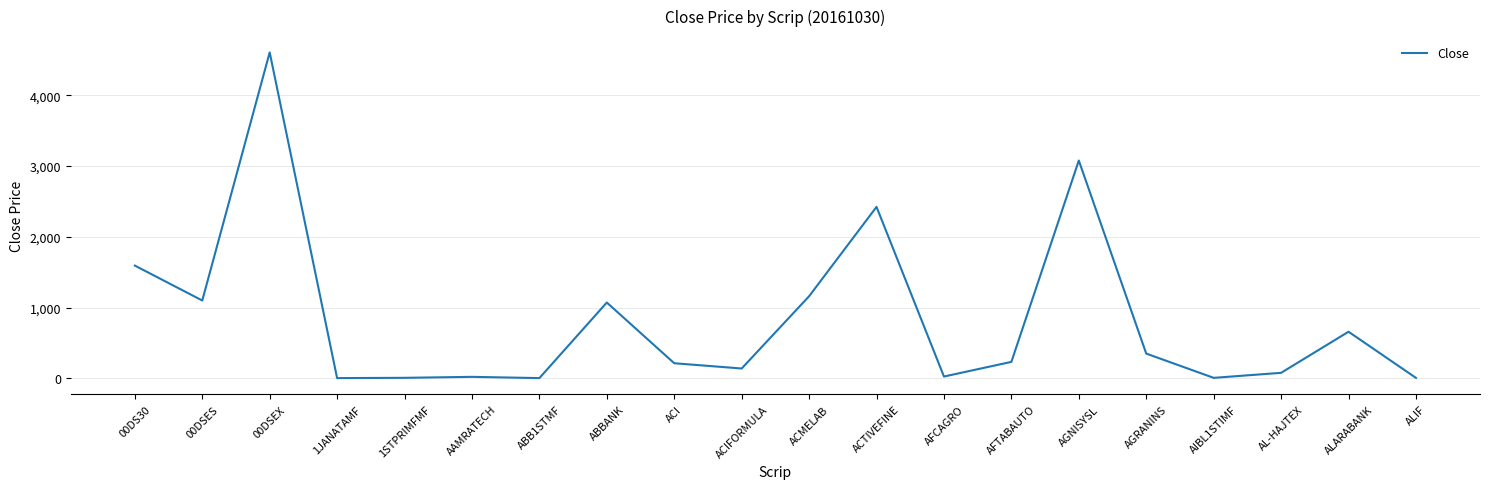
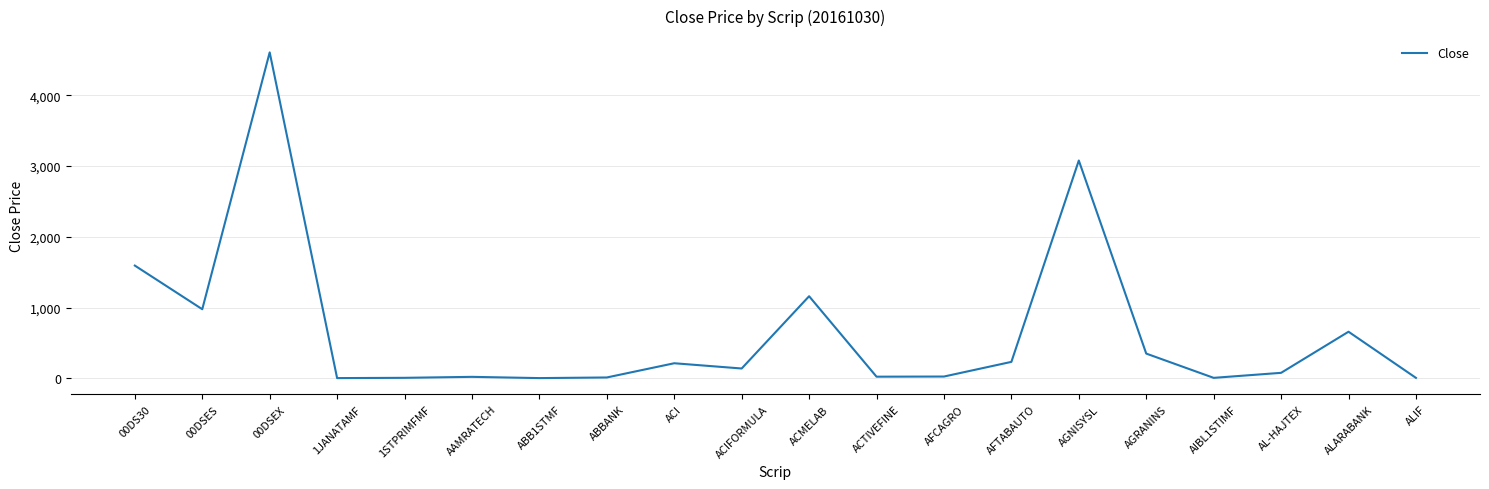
  {
    "00DS30": "1,600",
-   "00DSES": "1,100",
+   "00DSES": "1,000",
    "00DSEX": "4,600",
    "1JANATAMF": "0",
    "1STPRIMFMF": "0",
    "AAMRATECH": "0",
    "ABB1STMF": "0",
-   "ABBANK": "1,100",
+   "ABBANK": "0",
    "ACI": "200",
    "ACIFORMULA": "100",
    "ACMELAB": "1,200",
-   "ACTIVEFINE": "2,400",
+   "ACTIVEFINE": "0",
    "AFCAGRO": "0",
    "AFTABAUTO": "200",
    "AGNISYSL": "3,100",
    "AGRANINS": "400",
    "AIBL1STIMF": "0",
    "AL-HAJTEX": "100",
    "ALARABANK": "700",
    "ALIF": "0"
  }
